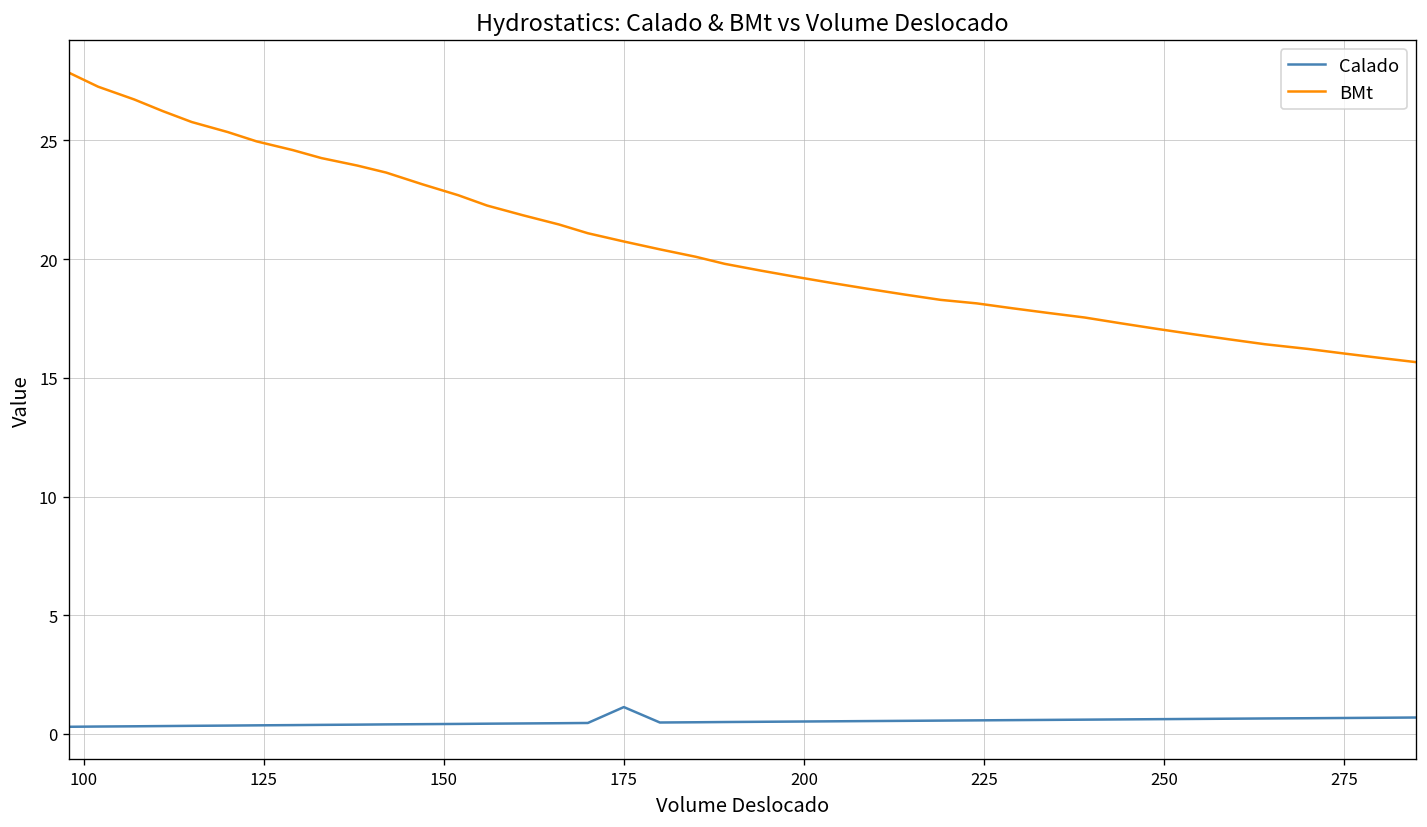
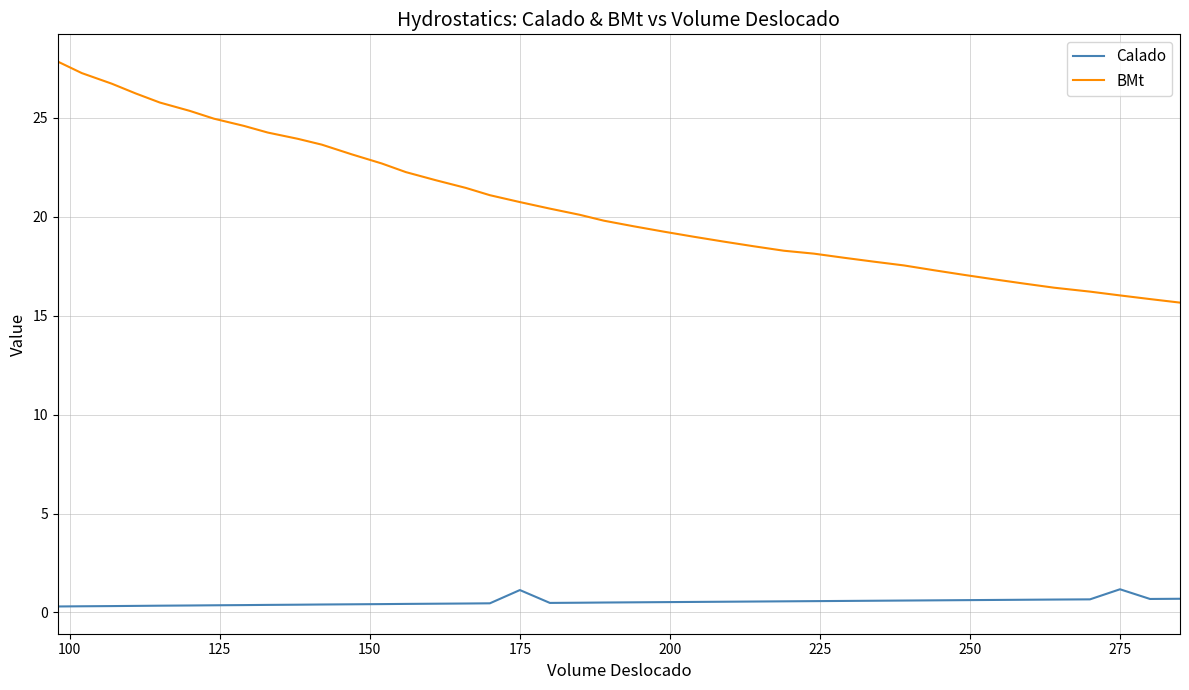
  {
    "Calado": {
      "175": 1.1,
-     "275": 0.7
+     "275": 1.2
    },
    "BMt": {
      "175": 20.7,
      "275": 16.0
    }
  }
